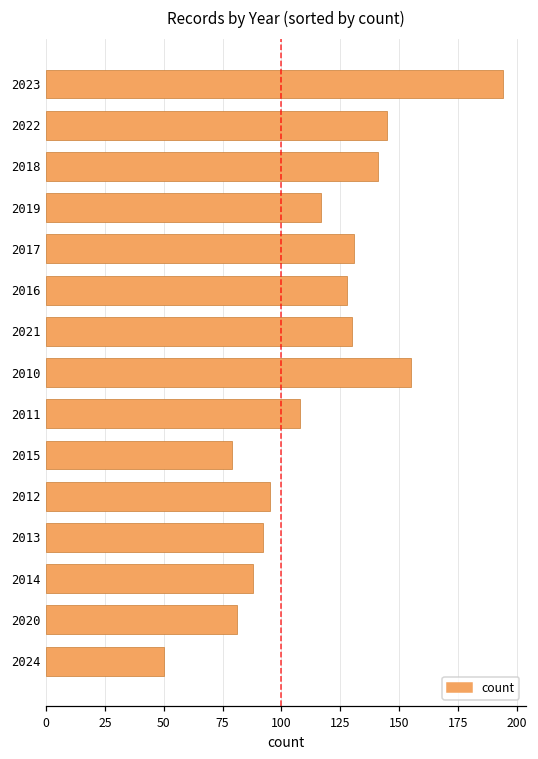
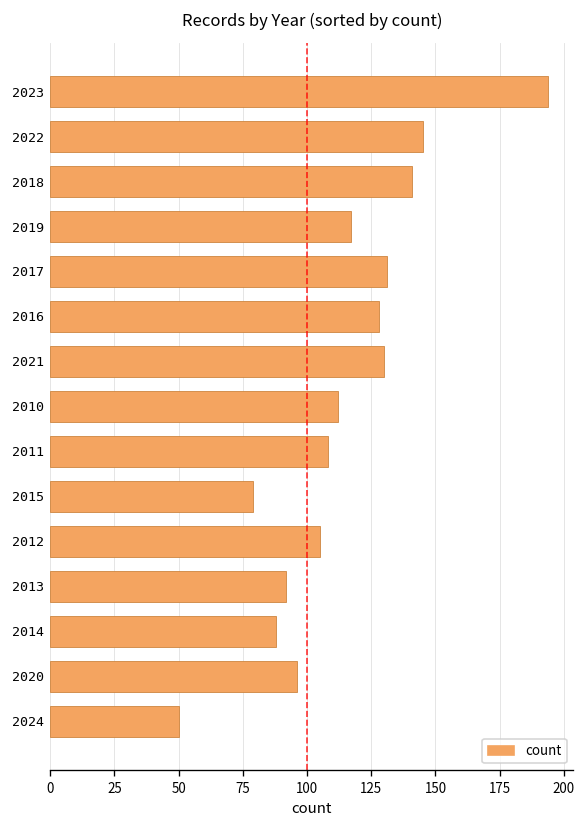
  {
    "2023": 194,
    "2022": 145,
    "2018": 141,
    "2019": 117,
    "2017": 131,
    "2016": 128,
    "2021": 130,
-   "2010": 155,
+   "2010": 112,
    "2011": 108,
    "2015": 79,
-   "2012": 95,
+   "2012": 105,
    "2013": 92,
    "2014": 88,
-   "2020": 81,
+   "2020": 96,
    "2024": 50
  }
